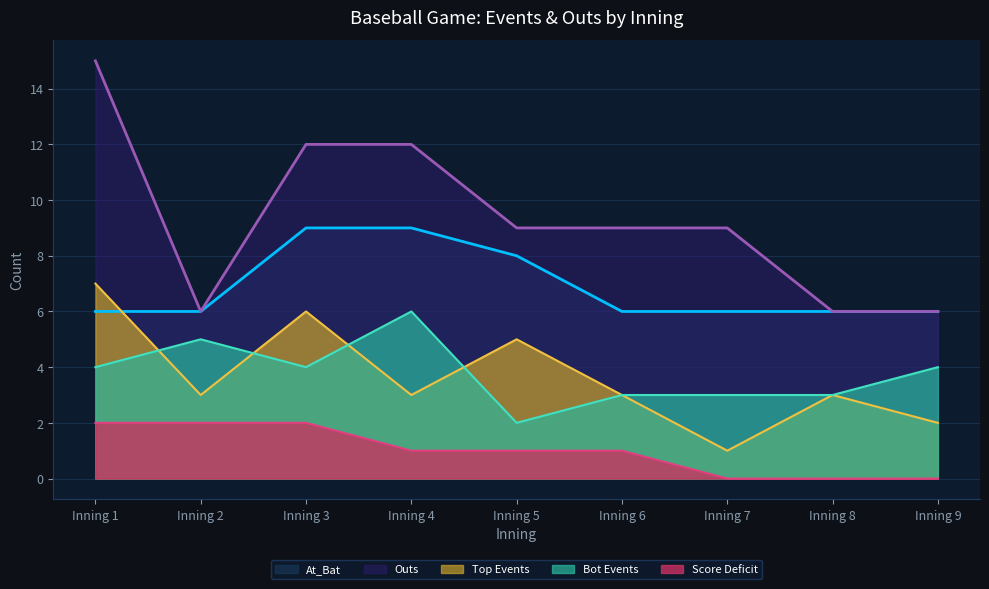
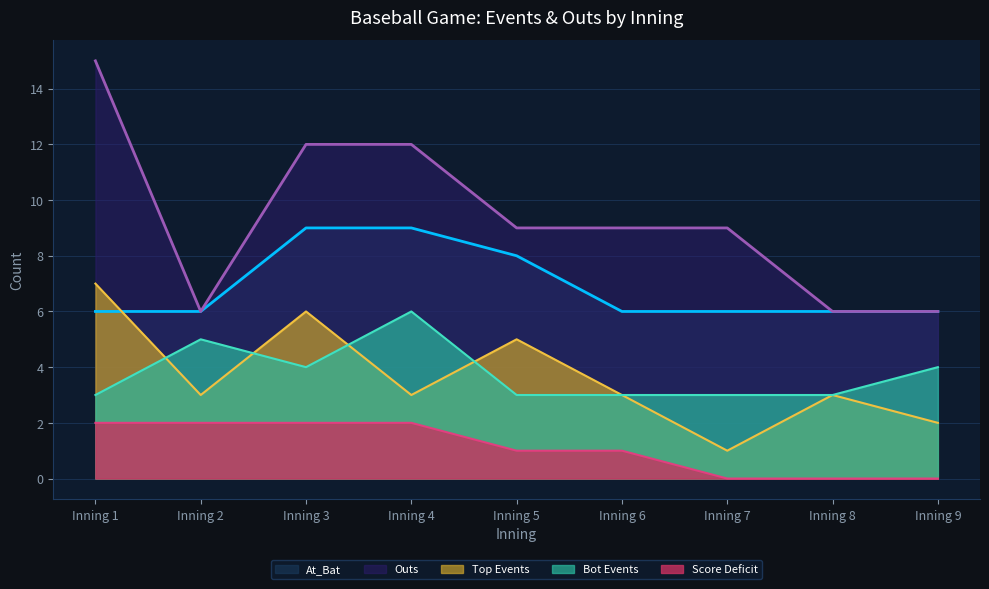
  {
    "Top Events": {
      "Inning 1": 7,
      "Inning 2": 3,
      "Inning 3": 6,
      "Inning 4": 3,
      "Inning 5": 5,
      "Inning 7": 1,
      "Inning 9": 2
    },
    "Bot Events": {
-     "Inning 1": 4,
+     "Inning 1": 3,
      "Inning 2": 5,
      "Inning 3": 4,
      "Inning 4": 6,
-     "Inning 5": 2,
+     "Inning 5": 3,
      "Inning 7": 3,
      "Inning 9": 4
    },
    "Score Deficit": {
      "Inning 1": 2,
      "Inning 2": 2,
      "Inning 3": 2,
-     "Inning 4": 1,
+     "Inning 4": 2,
      "Inning 5": 1,
      "Inning 6": 1,
      "Inning 7": 0,
      "Inning 8": 0,
      "Inning 9": 0
    }
  }
